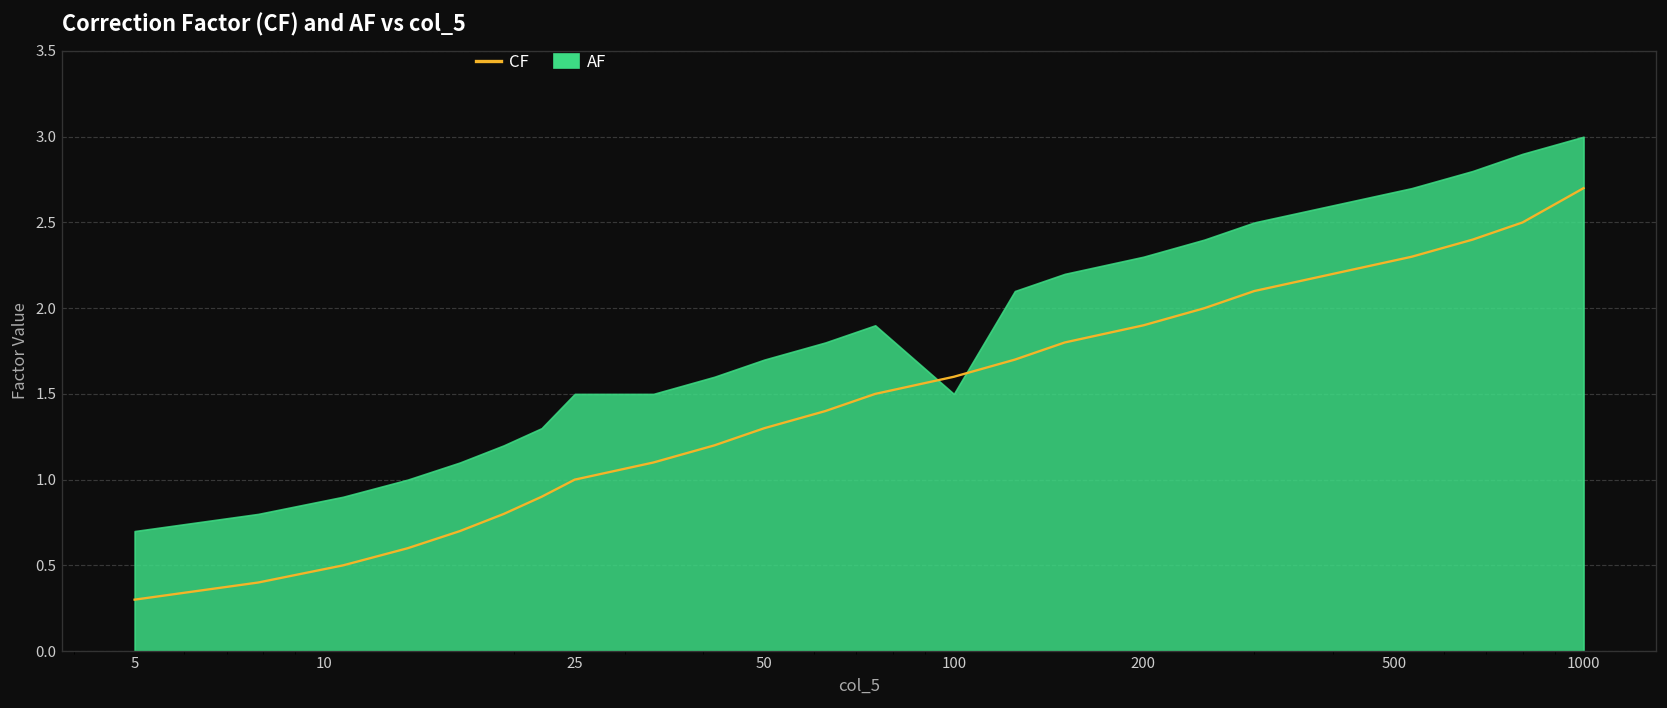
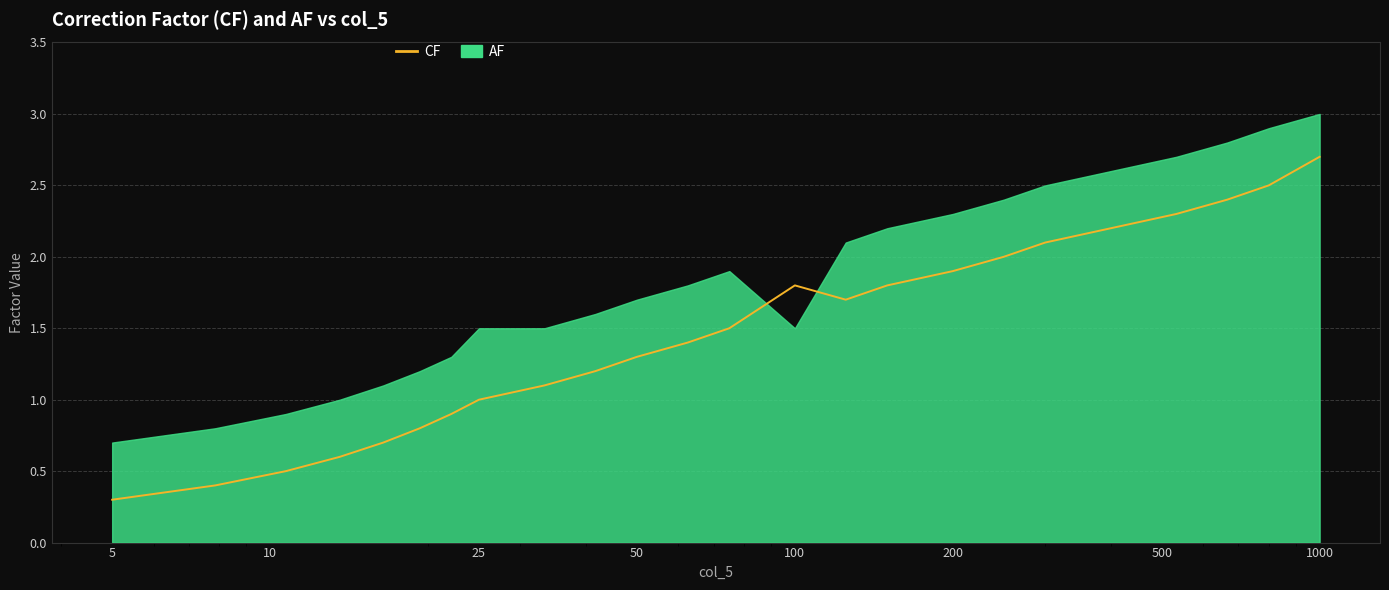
  {
    "CF": {
      "5": 0.3,
      "25": 1.0,
      "50": 1.3,
-     "100": 1.6,
+     "100": 1.8,
      "200": 1.9,
      "1000": 2.7
    },
    "AF": {
      "5": 0.7,
      "25": 1.5,
      "50": 1.7,
      "100": 1.5,
      "200": 2.3,
      "1000": 3.0
    }
  }
